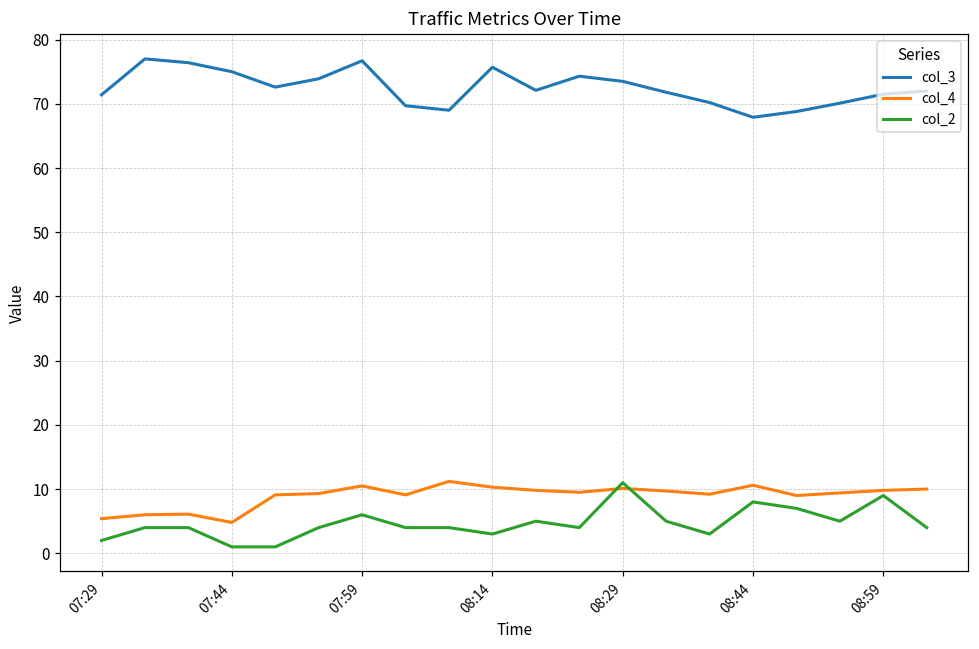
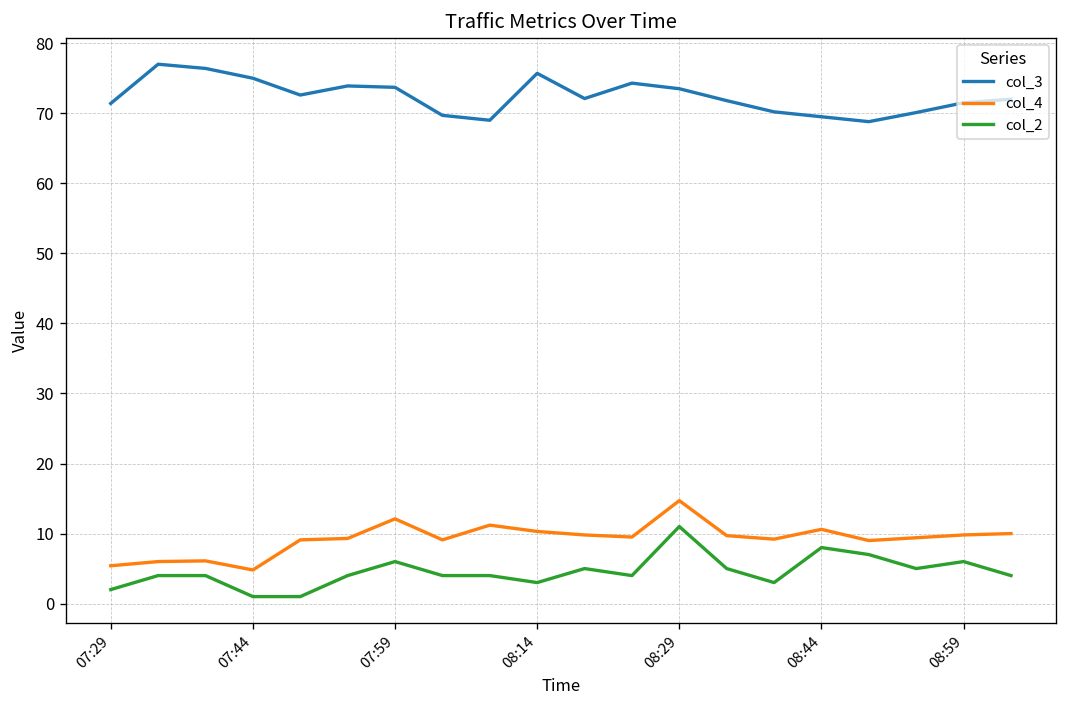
  {
    "col_3": {
      "07:29": 71,
      "07:44": 75,
-     "07:59": 77,
+     "07:59": 74,
      "08:14": 76,
      "08:29": 74,
-     "08:44": 68
+     "08:44": 70
    },
    "col_4": {
      "07:29": 5,
      "07:44": 5,
-     "07:59": 11,
+     "07:59": 12,
      "08:14": 10,
-     "08:29": 10,
+     "08:29": 15,
      "08:44": 11,
      "08:59": 10
    },
    "col_2": {
      "07:29": 2,
      "07:44": 1,
      "07:59": 6,
      "08:14": 3,
      "08:29": 11,
      "08:44": 8,
-     "08:59": 9
+     "08:59": 6
    }
  }
